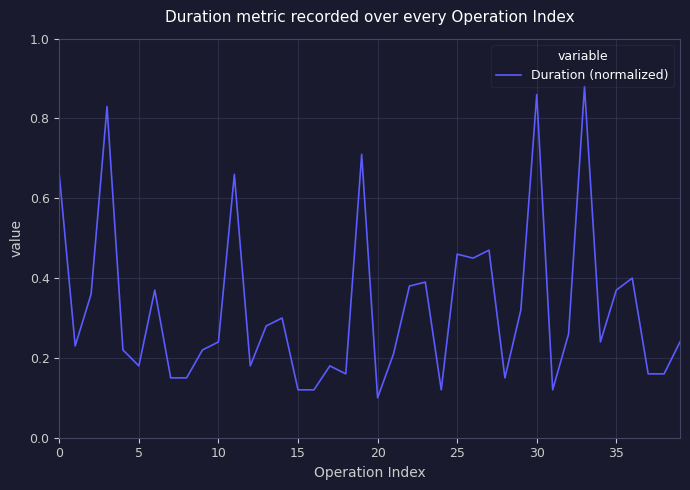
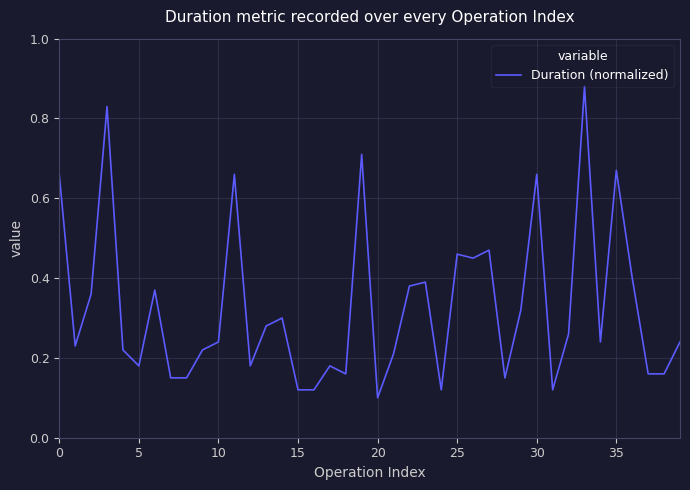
  {
    "0": 0.66,
    "5": 0.18,
    "10": 0.24,
    "15": 0.12,
    "20": 0.10,
    "25": 0.46,
-   "30": 0.86,
-   "35": 0.37
+   "30": 0.66,
+   "35": 0.67
  }
